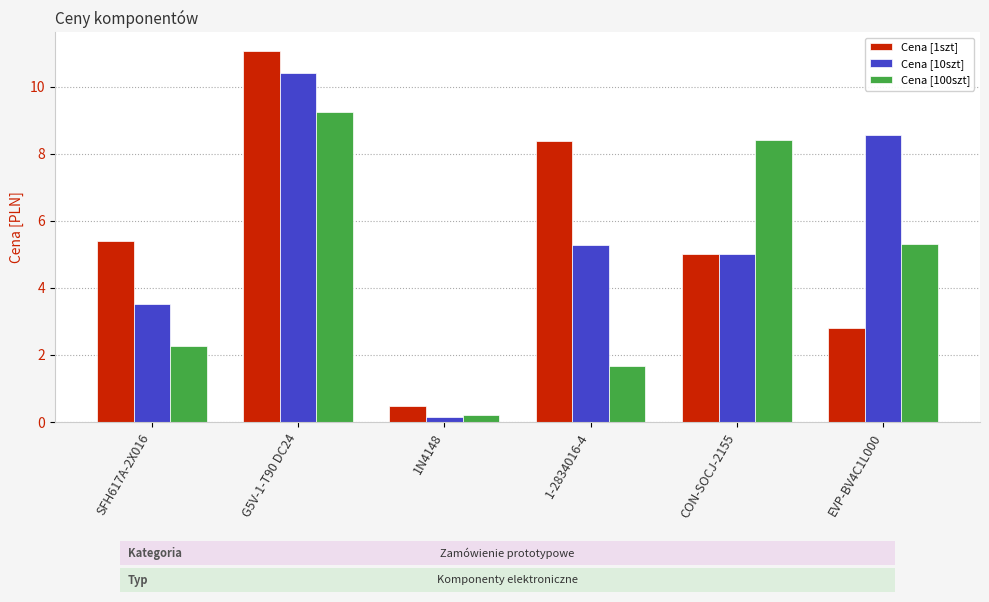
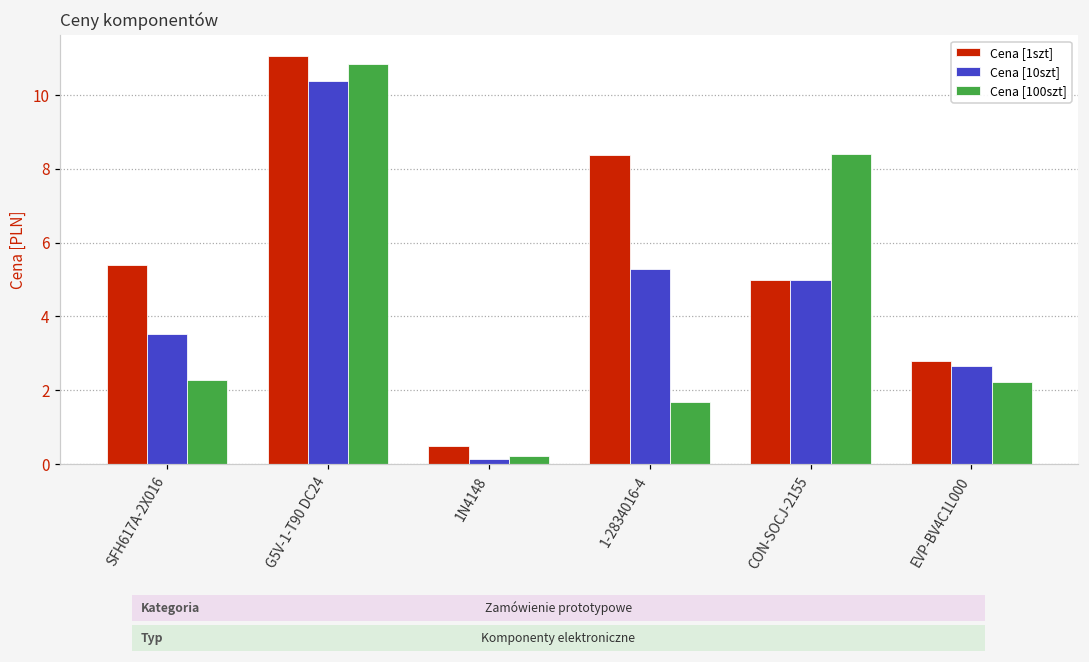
  {
    "Cena [1szt]": {
      "SFH617A-2X016": 5.4,
      "G5V-1-T90 DC24": 11.1,
      "1N4148": 0.5,
      "1-2834016-4": 8.4,
      "CON-SOCJ-2155": 5.0,
      "EVP-BV4C1L000": 2.8
    },
    "Cena [10szt]": {
      "SFH617A-2X016": 3.5,
      "G5V-1-T90 DC24": 10.4,
      "1N4148": 0.1,
      "1-2834016-4": 5.3,
      "CON-SOCJ-2155": 5.0,
-     "EVP-BV4C1L000": 8.6
+     "EVP-BV4C1L000": 2.7
    },
    "Cena [100szt]": {
      "SFH617A-2X016": 2.3,
-     "G5V-1-T90 DC24": 9.2,
+     "G5V-1-T90 DC24": 10.8,
      "1N4148": 0.2,
      "1-2834016-4": 1.7,
      "CON-SOCJ-2155": 8.4,
-     "EVP-BV4C1L000": 5.3
+     "EVP-BV4C1L000": 2.2
    }
  }
